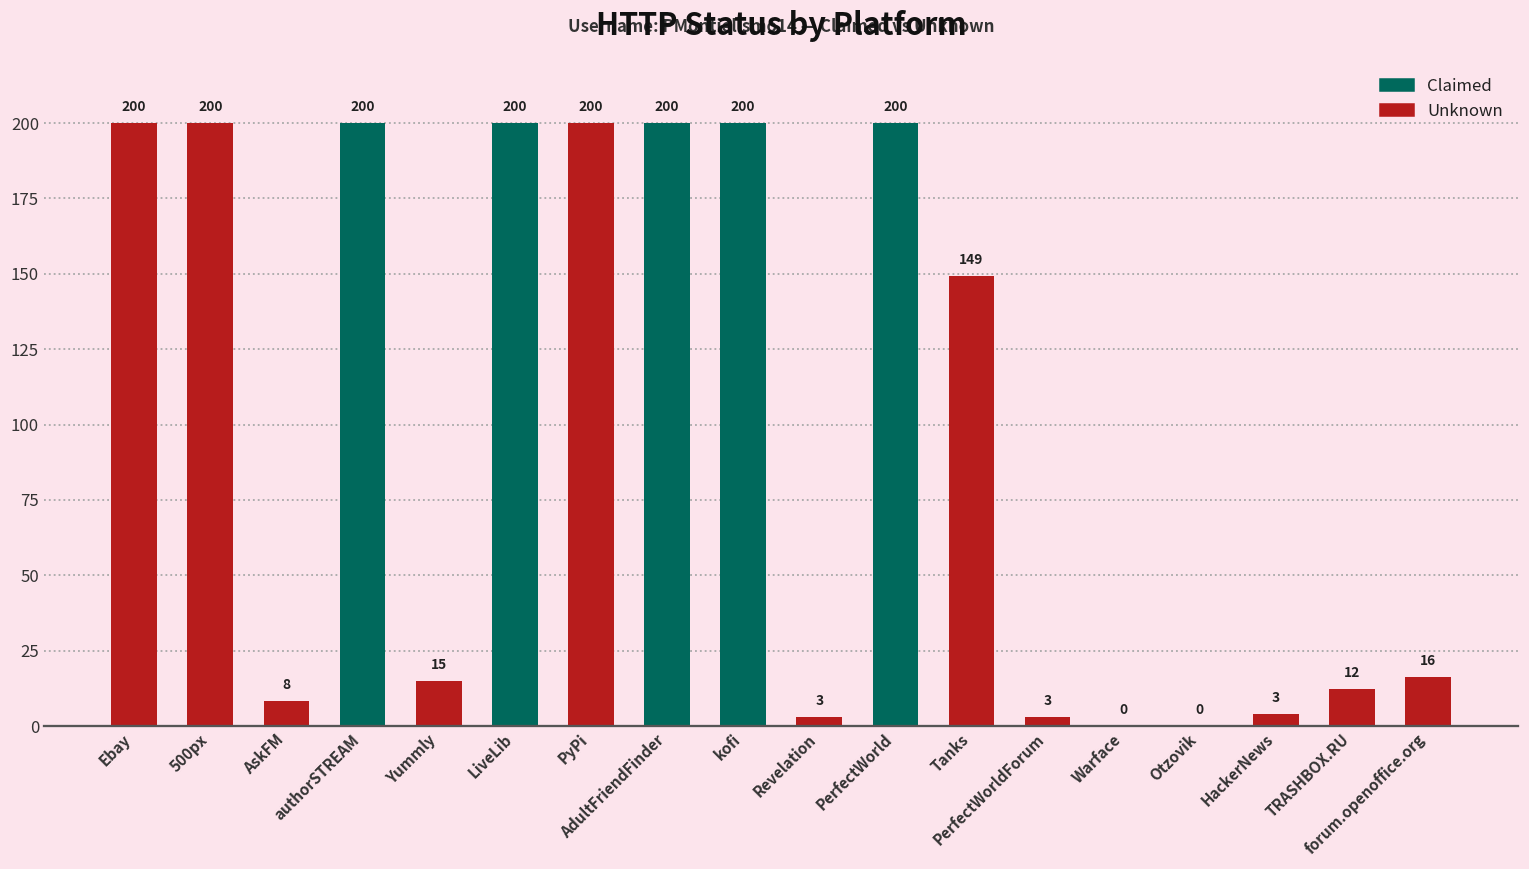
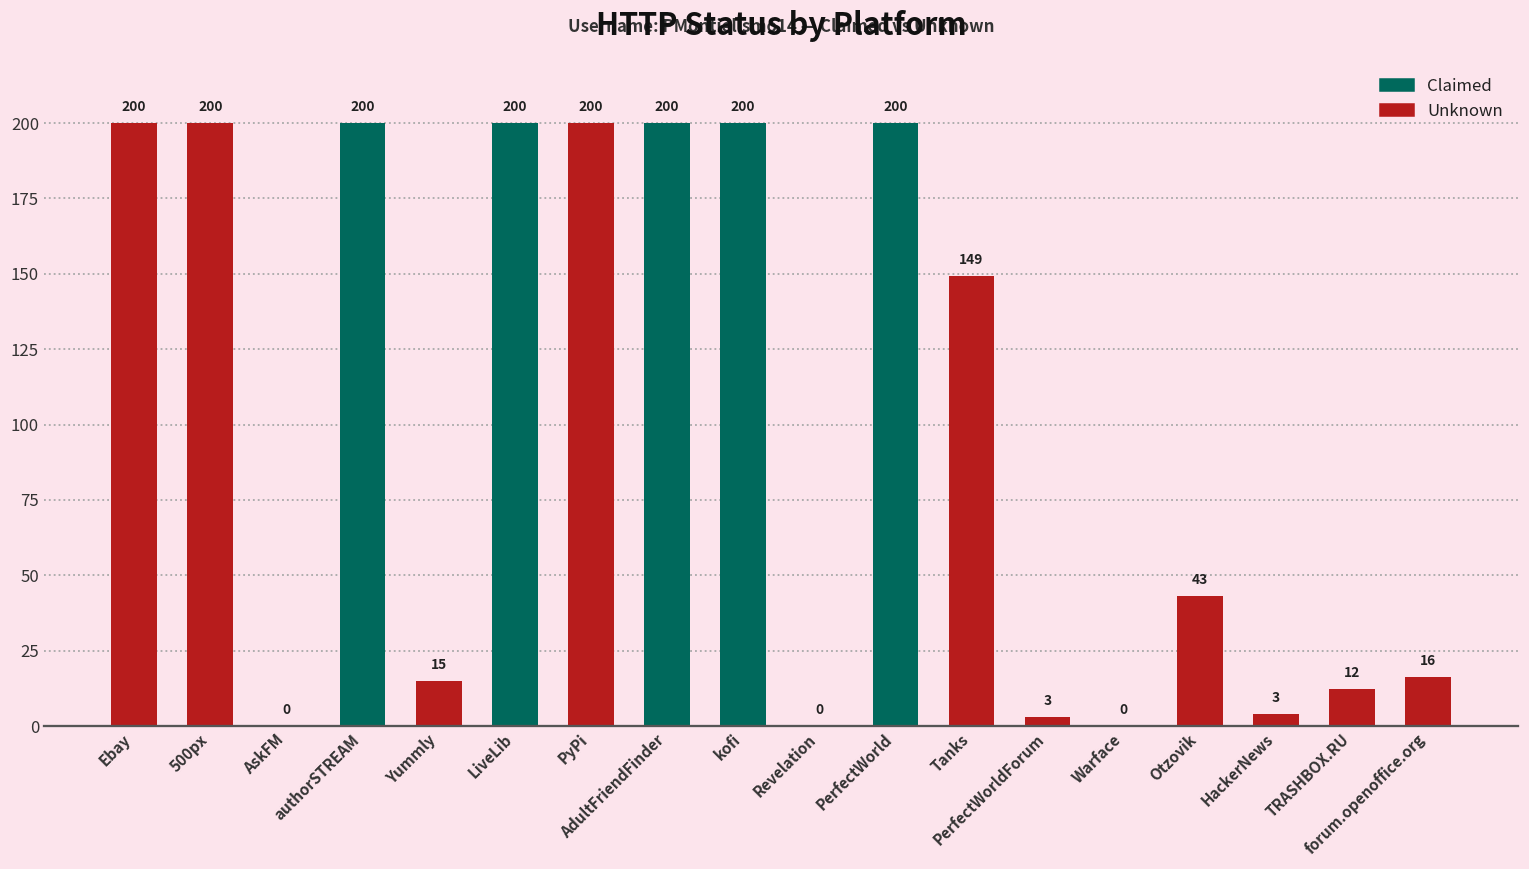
  {
    "Ebay": 200,
    "500px": 200,
-   "AskFM": 8,
+   "AskFM": 0,
    "authorSTREAM": 200,
    "Yummly": 15,
    "LiveLib": 200,
    "PyPi": 200,
    "AdultFriendFinder": 200,
    "kofi": 200,
-   "Revelation": 3,
+   "Revelation": 0,
    "PerfectWorld": 200,
    "Tanks": 149,
    "PerfectWorldForum": 3,
    "Warface": 0,
-   "Otzovik": 0,
+   "Otzovik": 43,
    "TRASHBOX.RU": 12,
    "forum.openoffice.org": 16
  }
